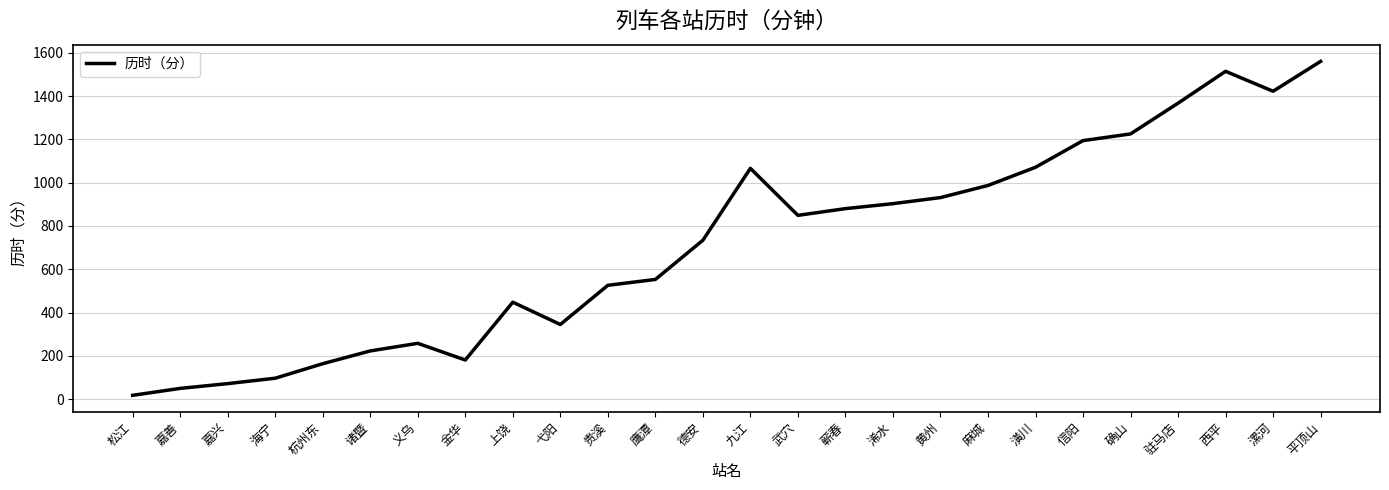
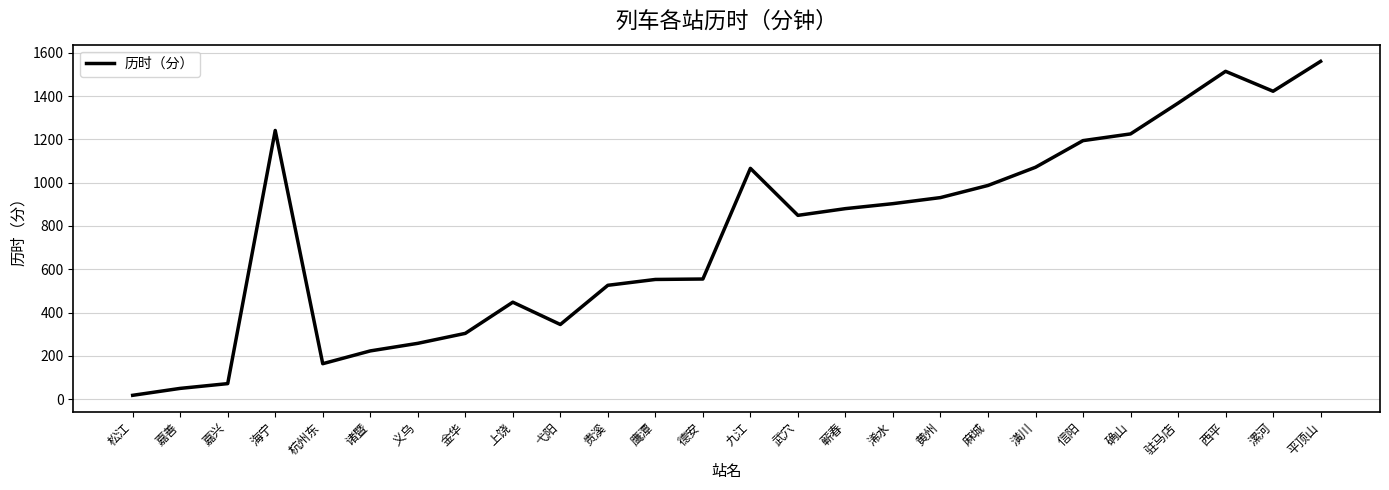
  {
    "松江": 20,
    "嘉善": 50,
    "嘉兴": 70,
-   "海宁": 100,
+   "海宁": 1240,
    "杭州东": 160,
    "诸暨": 220,
    "义乌": 260,
-   "金华": 180,
+   "金华": 300,
    "上饶": 450,
    "弋阳": 350,
    "贵溪": 530,
    "鹰潭": 550,
-   "德安": 730,
+   "德安": 560,
    "九江": 1070,
    "武穴": 850,
    "蕲春": 880,
    "浠水": 900,
    "黄州": 930,
    "麻城": 990,
    "潢川": 1070,
    "信阳": 1190,
    "确山": 1230,
    "驻马店": 1370,
    "西平": 1510,
    "漯河": 1420,
    "平顶山": 1560
  }
